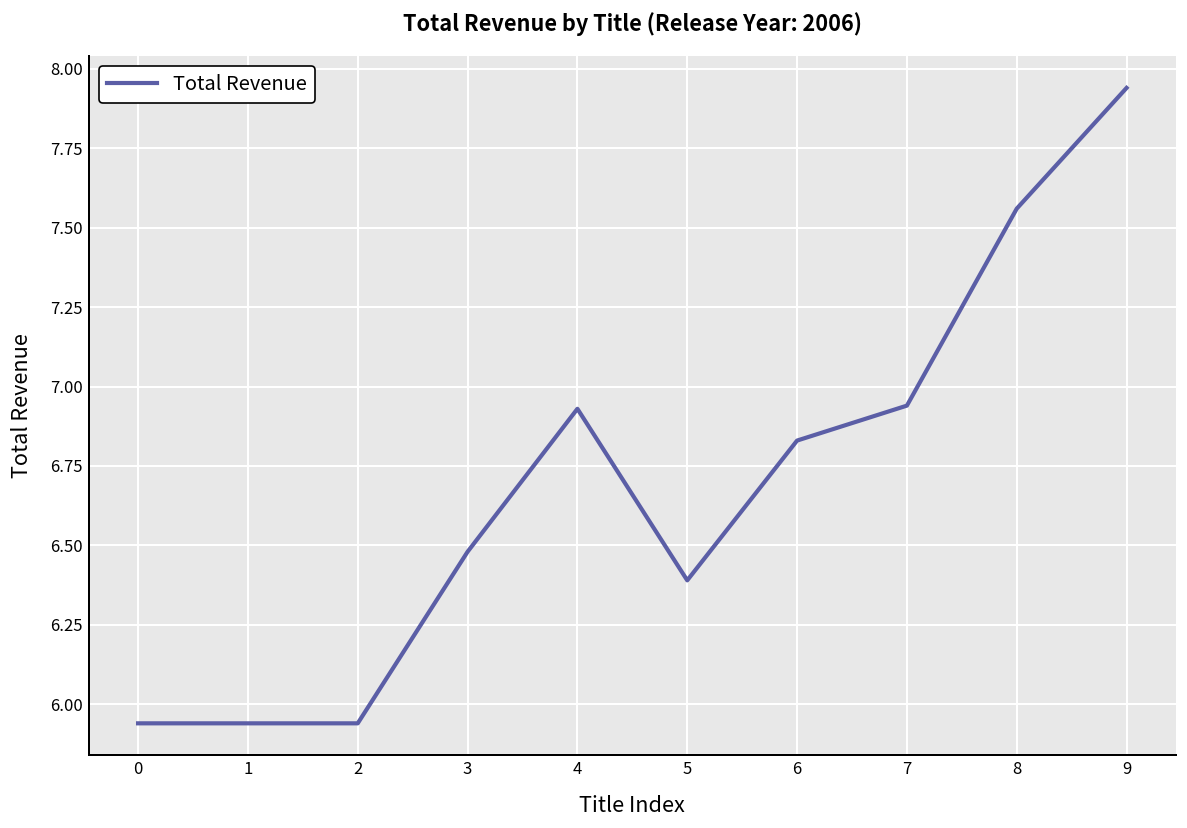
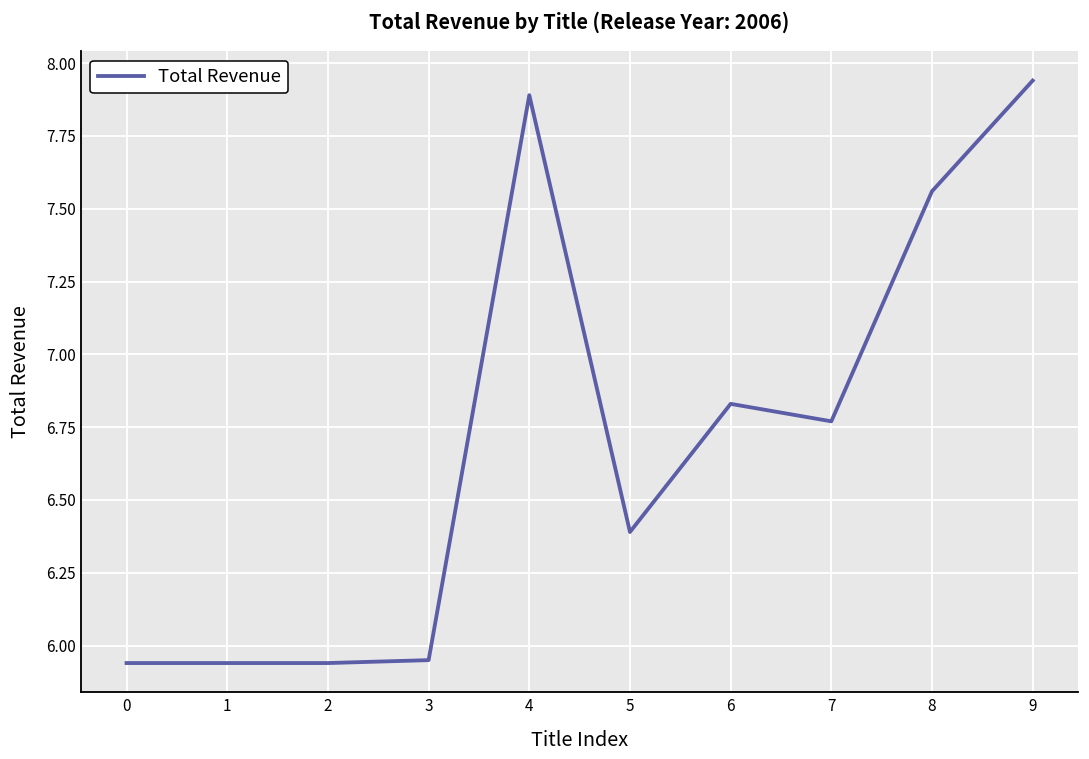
  {
    "0": 5.94,
    "1": 5.94,
    "2": 5.94,
-   "3": 6.48,
-   "4": 6.93,
+   "3": 5.95,
+   "4": 7.89,
    "5": 6.39,
    "6": 6.83,
-   "7": 6.94,
+   "7": 6.77,
    "8": 7.56,
    "9": 7.94
  }
